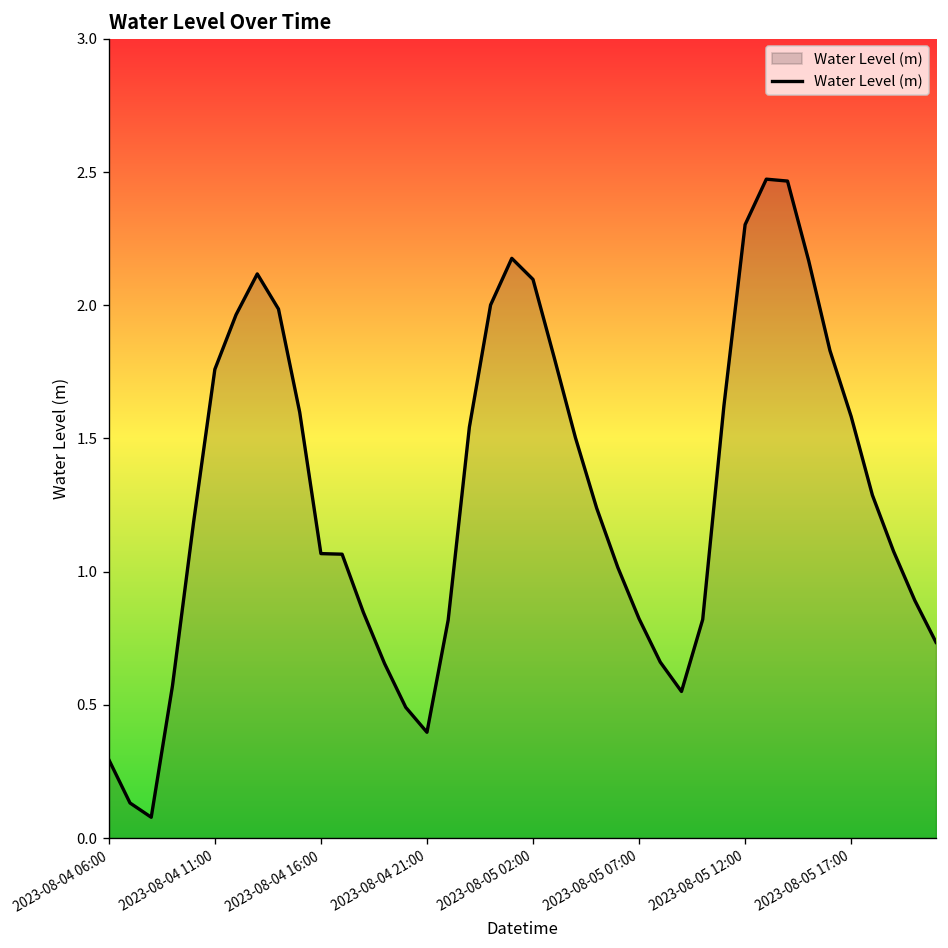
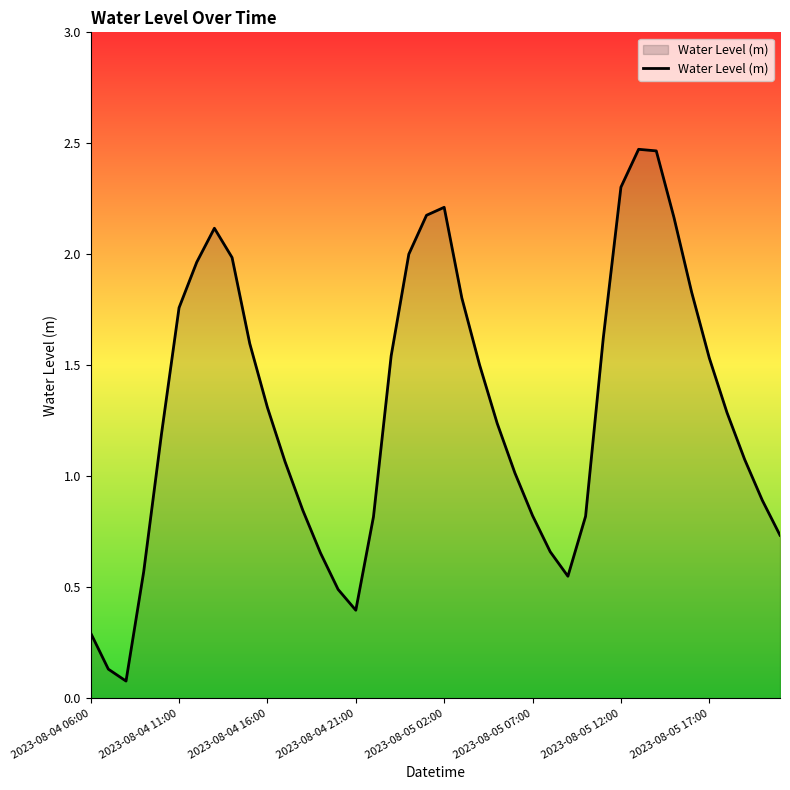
  {
    "2023-08-04 06:00": 0.29,
    "2023-08-04 11:00": 1.76,
-   "2023-08-04 16:00": 1.07,
+   "2023-08-04 16:00": 1.31,
    "2023-08-04 21:00": 0.40,
-   "2023-08-05 02:00": 2.10,
+   "2023-08-05 02:00": 2.21,
    "2023-08-05 07:00": 0.82,
    "2023-08-05 12:00": 2.30,
-   "2023-08-05 17:00": 1.58
+   "2023-08-05 17:00": 1.53
  }
